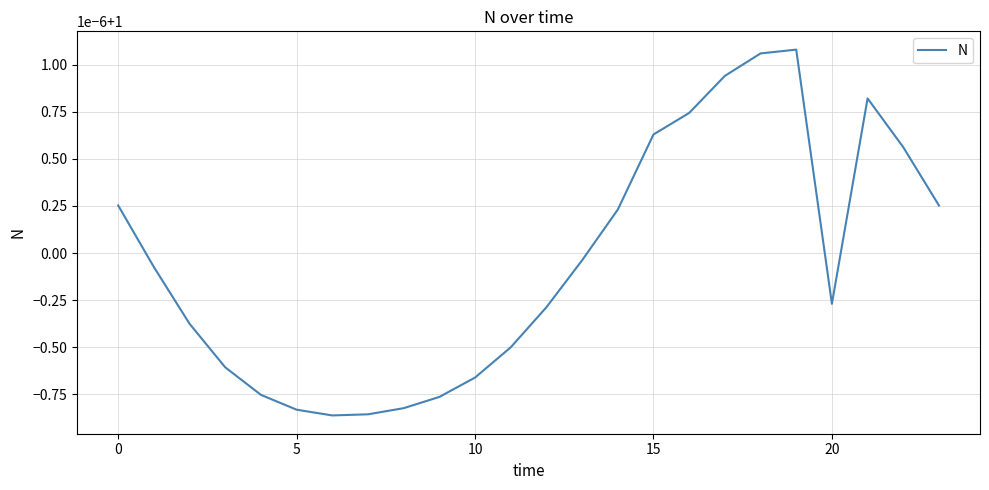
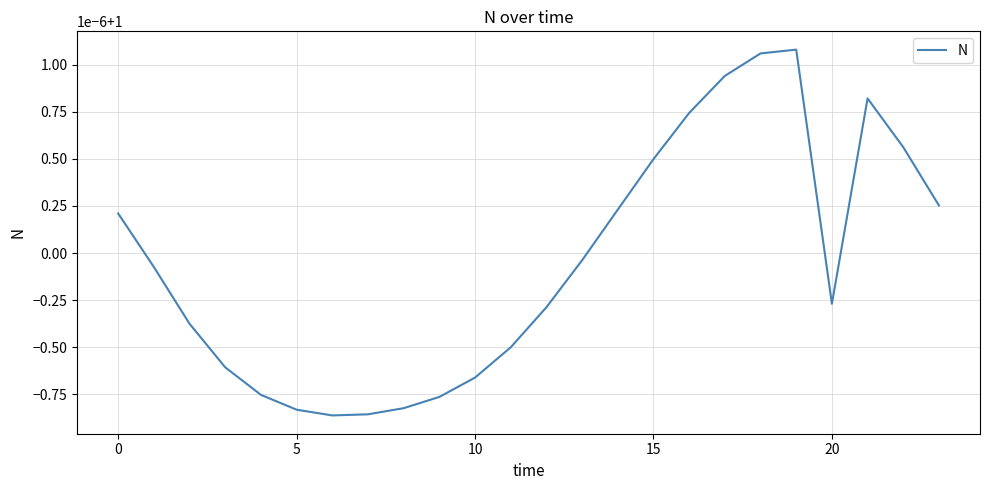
  {
-   "0": 1.00000025,
+   "0": 1.00000021,
    "5": 0.99999917,
    "10": 0.99999934,
-   "15": 1.00000063,
+   "15": 1.00000050,
    "20": 0.99999973
  }
